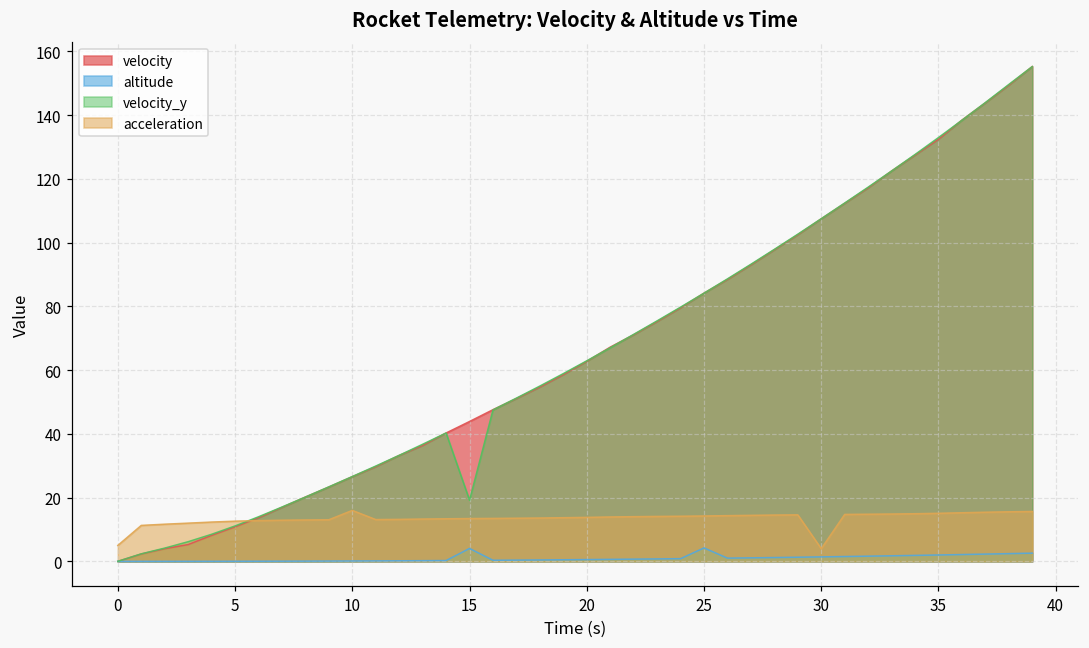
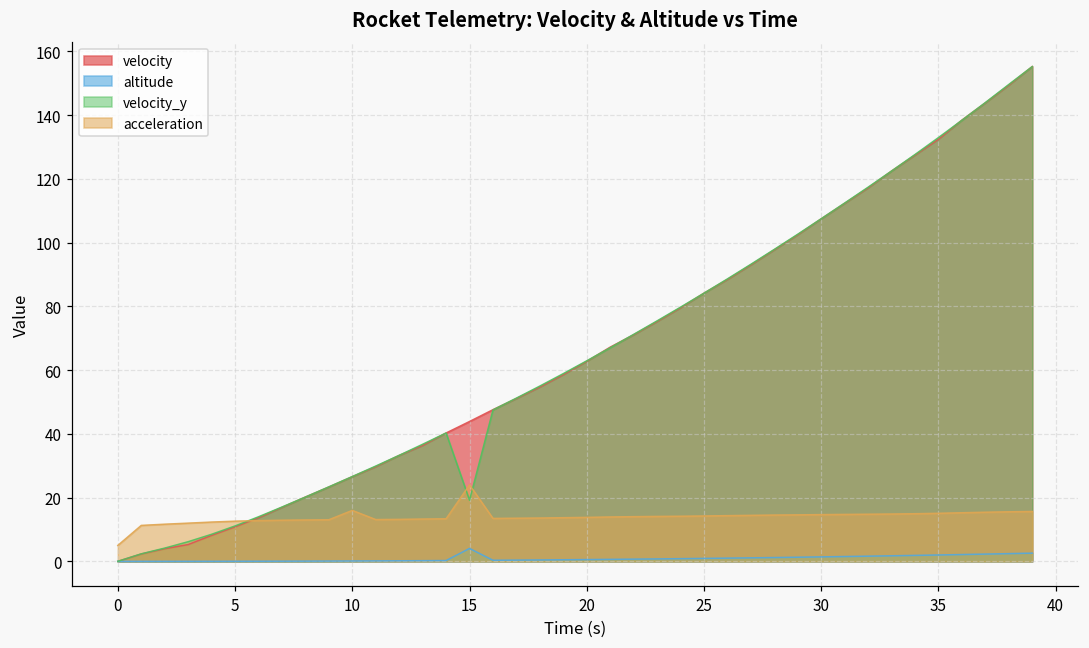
  {
    "velocity": {
      "15": 44
    },
    "altitude": {
      "5": 0,
      "10": 0,
      "15": 4,
      "20": 1,
-     "25": 4,
+     "25": 1,
      "30": 1,
      "35": 2
    },
    "velocity_y": {
      "15": 19
    },
    "acceleration": {
      "0": 5,
      "5": 13,
      "10": 16,
-     "15": 13,
+     "15": 24,
      "20": 14,
      "25": 14,
-     "30": 4,
+     "30": 15,
      "35": 15
    }
  }
